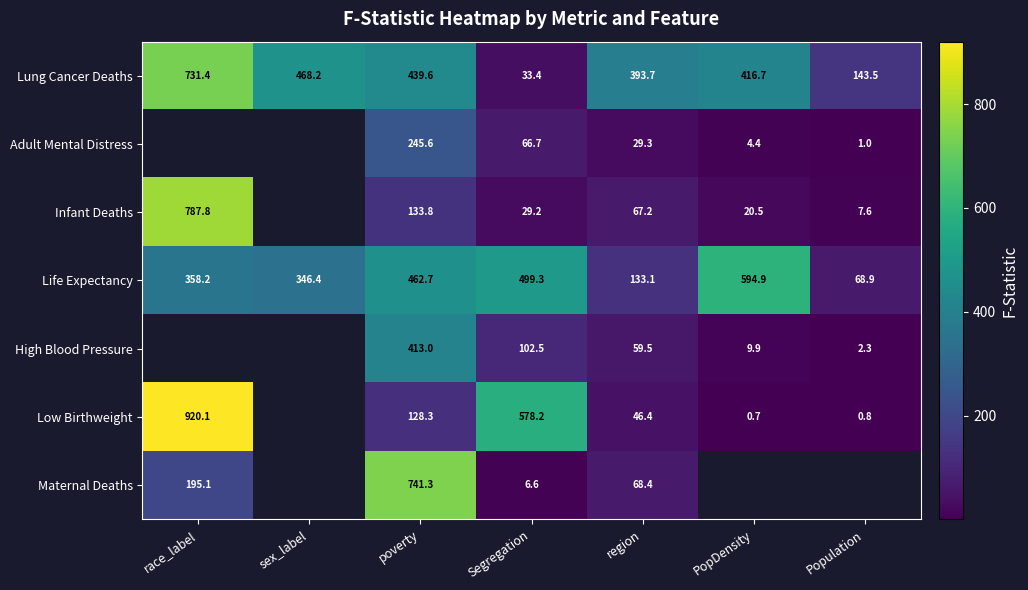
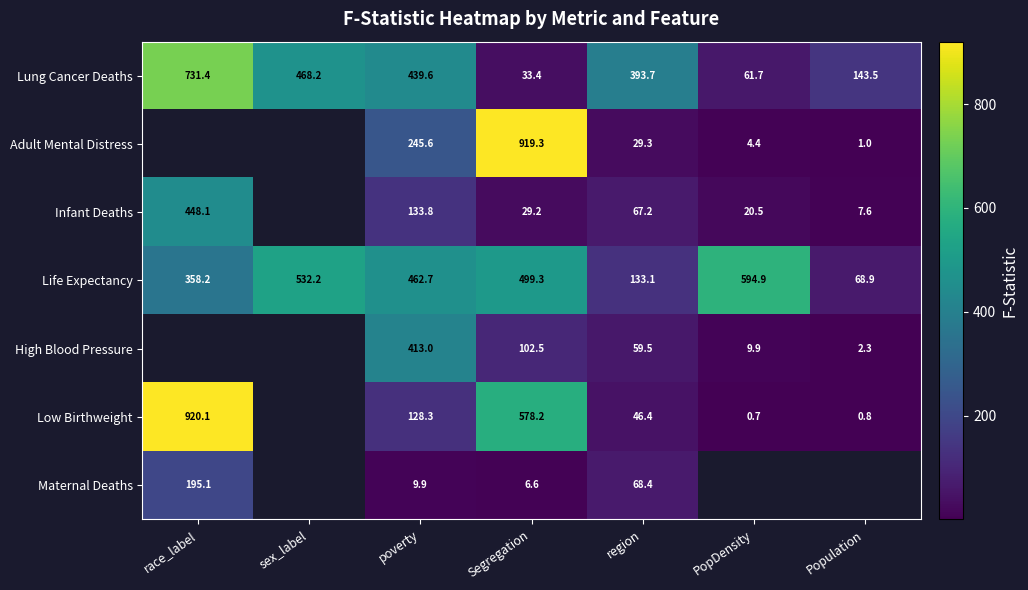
  {
    "Lung Cancer Deaths": {
      "race_label": 731.4,
      "sex_label": 468.2,
      "poverty": 439.6,
      "Segregation": 33.4,
      "region": 393.7,
-     "PopDensity": 416.7,
+     "PopDensity": 61.7,
      "Population": 143.5
    },
    "Adult Mental Distress": {
      "poverty": 245.6,
-     "Segregation": 66.7,
+     "Segregation": 919.3,
      "region": 29.3,
      "PopDensity": 4.4,
      "Population": 1.0
    },
    "Infant Deaths": {
-     "race_label": 787.8,
+     "race_label": 448.1,
      "poverty": 133.8,
      "Segregation": 29.2,
      "region": 67.2,
      "PopDensity": 20.5,
      "Population": 7.6
    },
    "Life Expectancy": {
      "race_label": 358.2,
-     "sex_label": 346.4,
+     "sex_label": 532.2,
      "poverty": 462.7,
      "Segregation": 499.3,
      "region": 133.1,
      "PopDensity": 594.9,
      "Population": 68.9
    },
    "High Blood Pressure": {
      "poverty": 413.0,
      "Segregation": 102.5,
      "region": 59.5,
      "PopDensity": 9.9,
      "Population": 2.3
    },
    "Low Birthweight": {
      "race_label": 920.1,
      "poverty": 128.3,
      "Segregation": 578.2,
      "region": 46.4,
      "PopDensity": 0.7,
      "Population": 0.8
    },
    "Maternal Deaths": {
      "race_label": 195.1,
-     "poverty": 741.3,
+     "poverty": 9.9,
      "Segregation": 6.6,
      "region": 68.4
    }
  }
